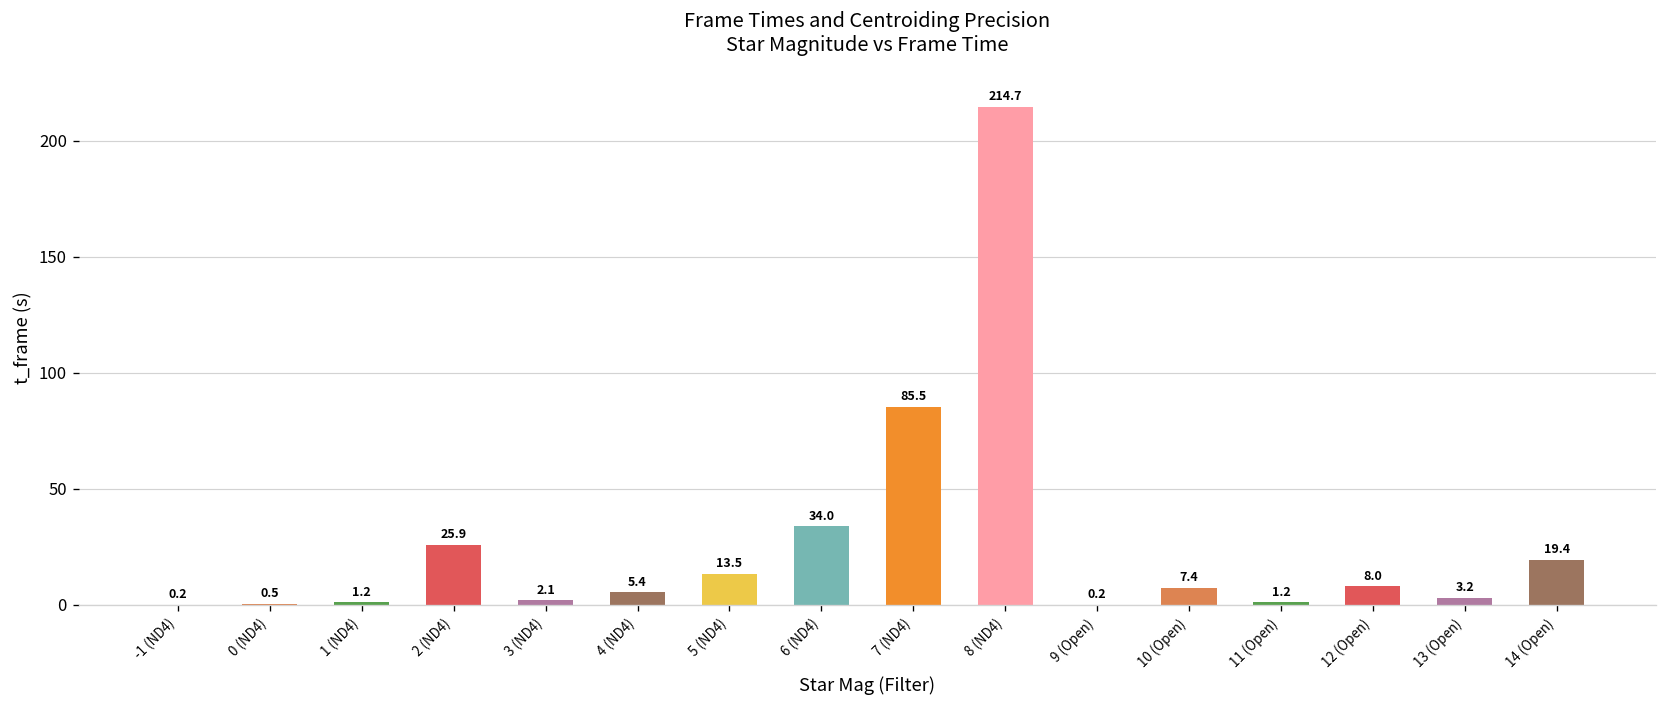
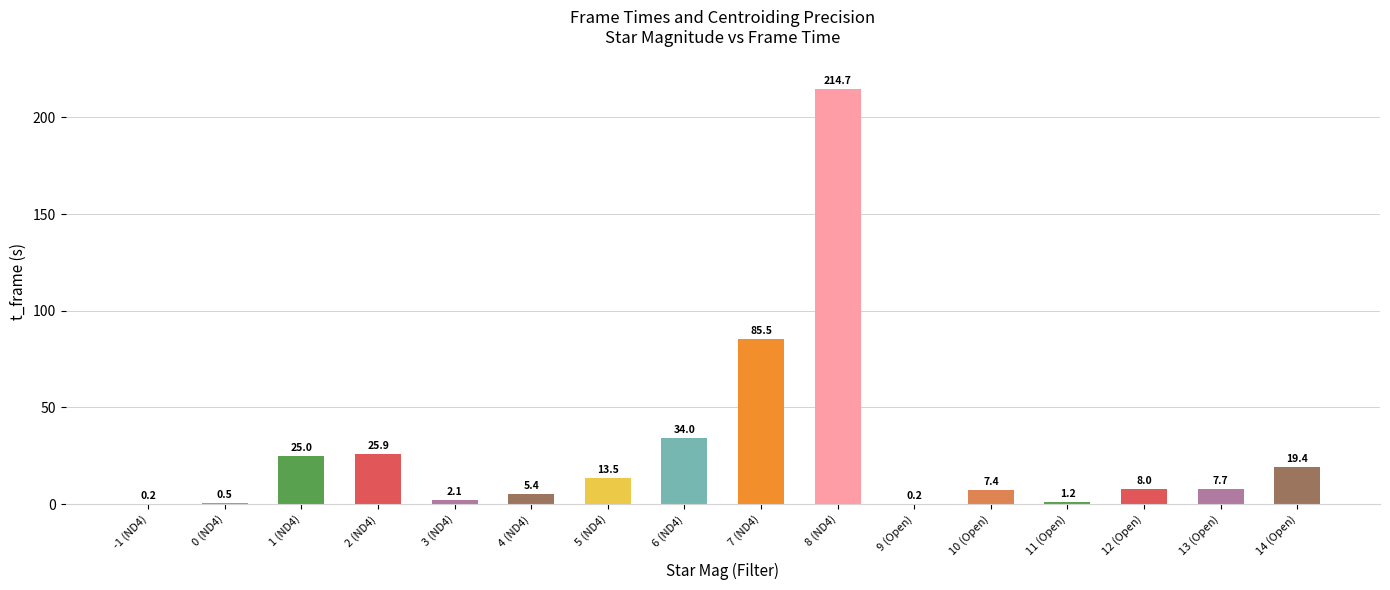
  {
    "-1 (ND4)": 0.2,
    "0 (ND4)": 0.5,
-   "1 (ND4)": 1.2,
+   "1 (ND4)": 25.0,
    "2 (ND4)": 25.9,
    "3 (ND4)": 2.1,
    "4 (ND4)": 5.4,
    "5 (ND4)": 13.5,
    "6 (ND4)": 34.0,
    "7 (ND4)": 85.5,
    "8 (ND4)": 214.7,
    "9 (Open)": 0.2,
    "10 (Open)": 7.4,
    "11 (Open)": 1.2,
    "12 (Open)": 8.0,
-   "13 (Open)": 3.2,
+   "13 (Open)": 7.7,
    "14 (Open)": 19.4
  }
